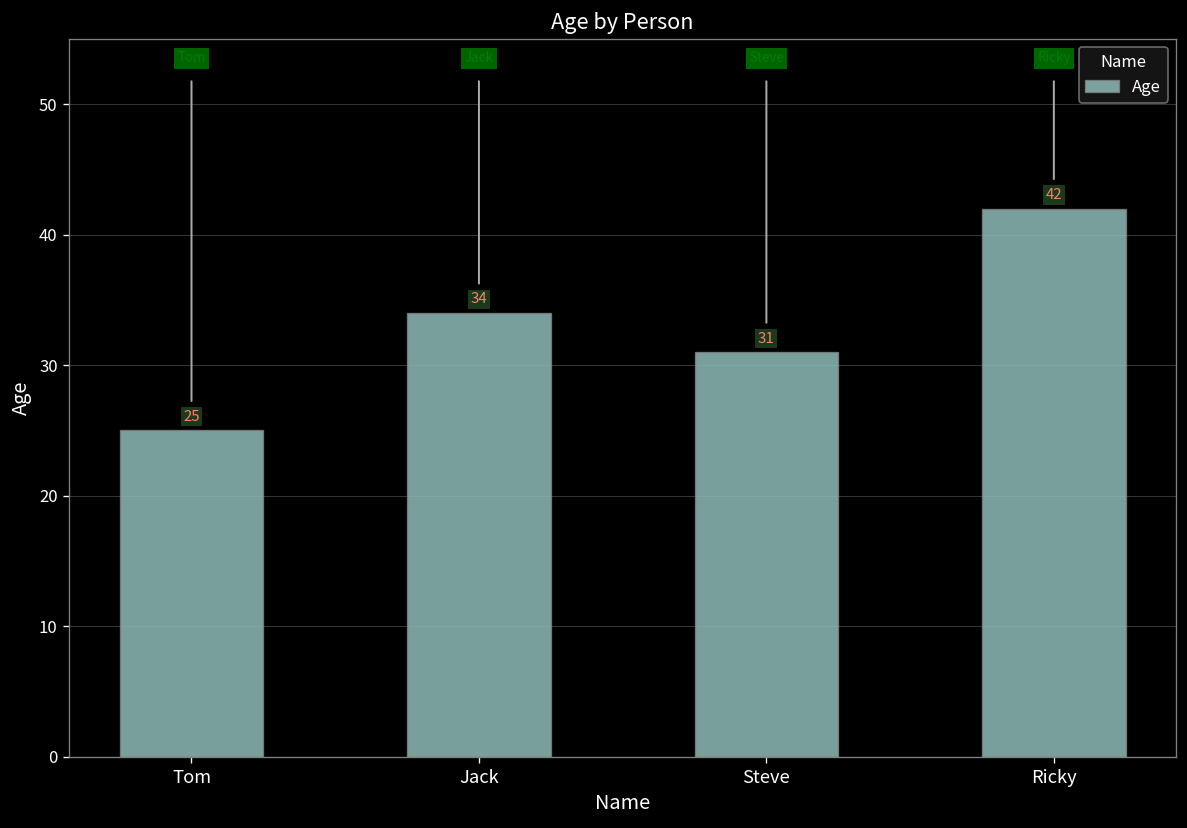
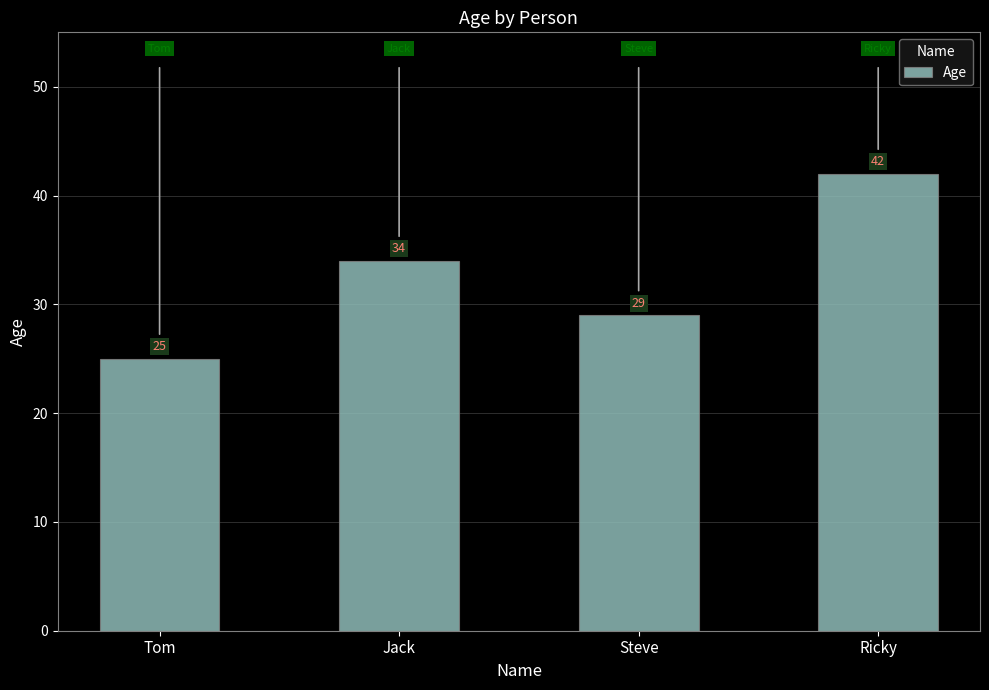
  {
-   "Steve": 31
+   "Steve": 29
  }
